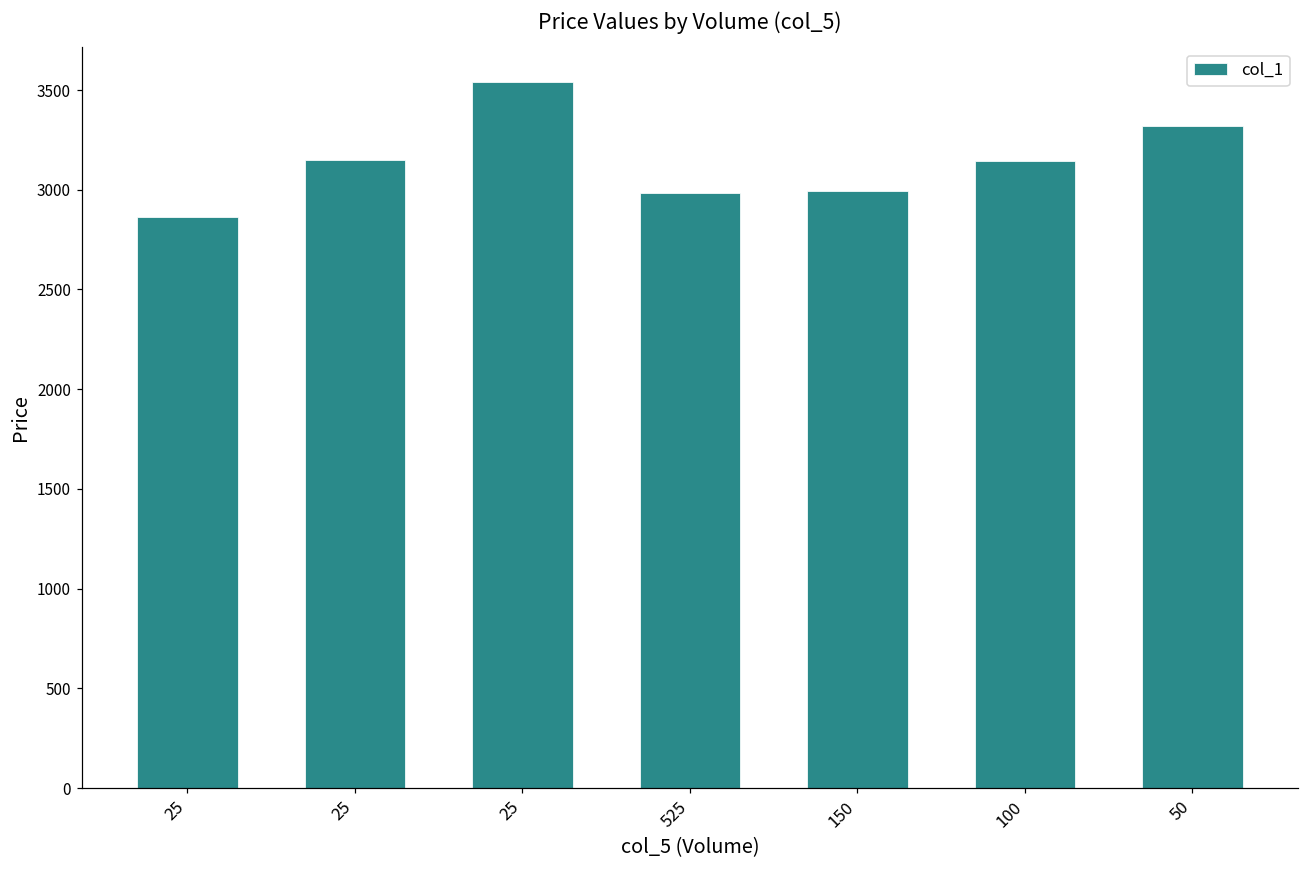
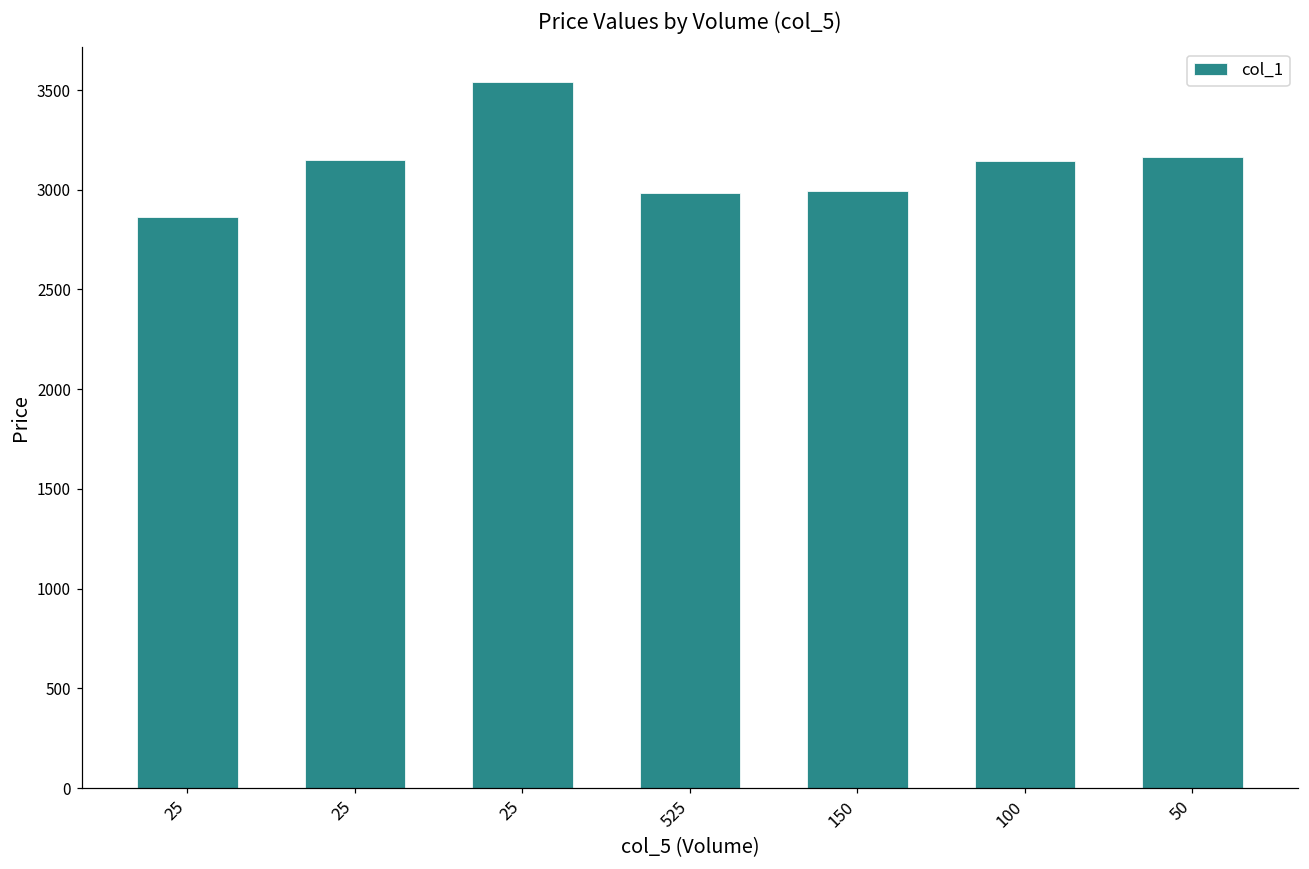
  {
    "525": 2980,
    "150": 3000,
    "100": 3150,
-   "50": 3320
+   "50": 3160
  }
